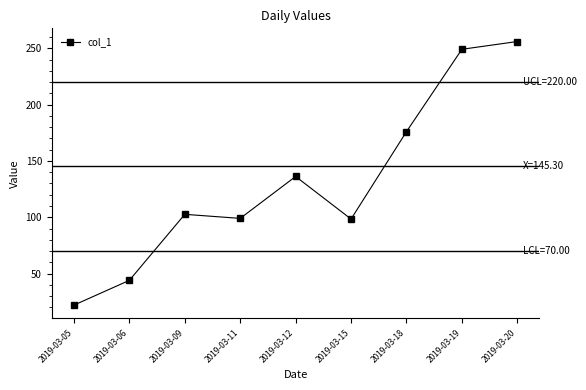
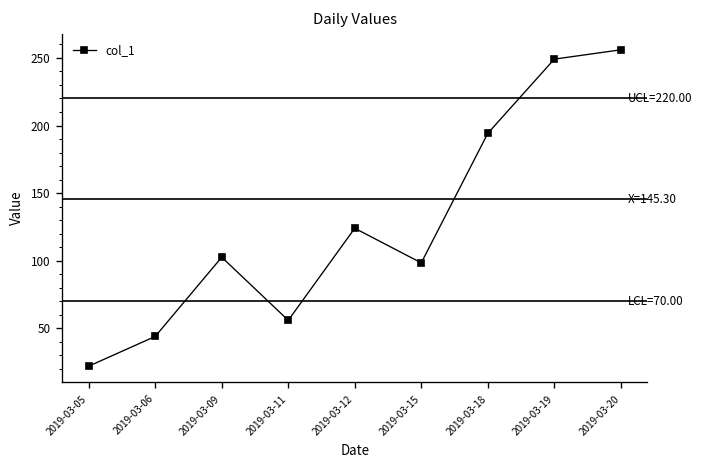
  {
    "2019-03-05": 22,
    "2019-03-06": 44,
    "2019-03-09": 103,
-   "2019-03-11": 99,
-   "2019-03-12": 136,
+   "2019-03-11": 56,
+   "2019-03-12": 124,
    "2019-03-15": 98,
-   "2019-03-18": 176,
+   "2019-03-18": 194,
    "2019-03-19": 249,
    "2019-03-20": 256
  }
